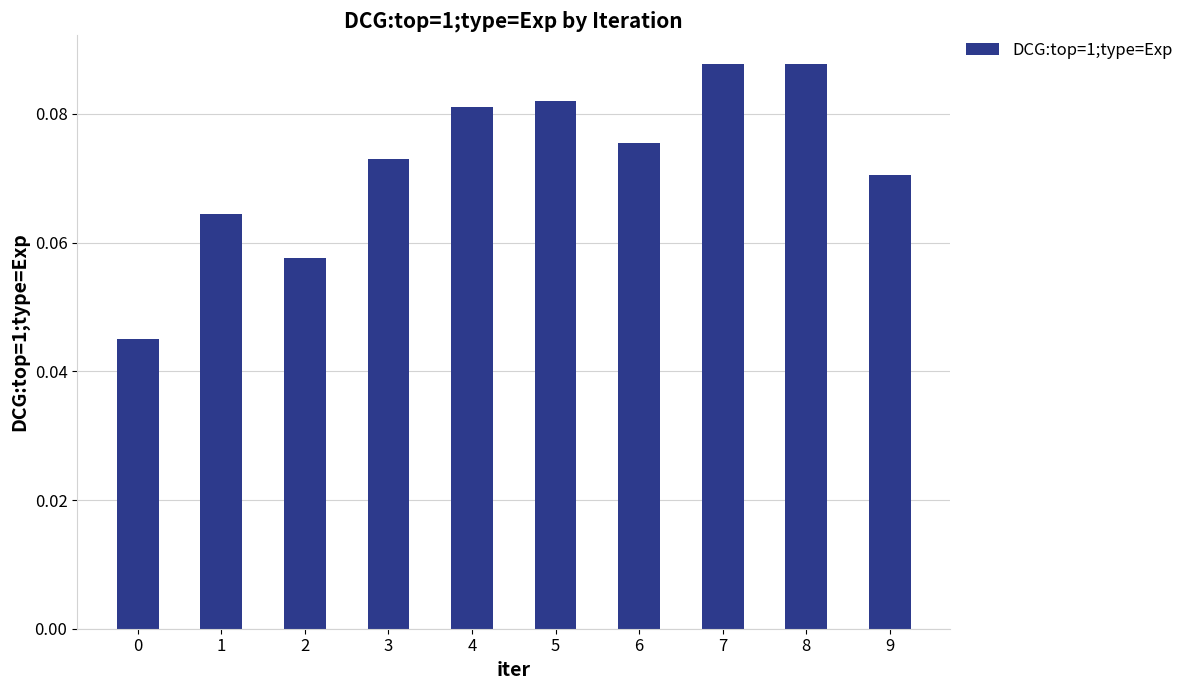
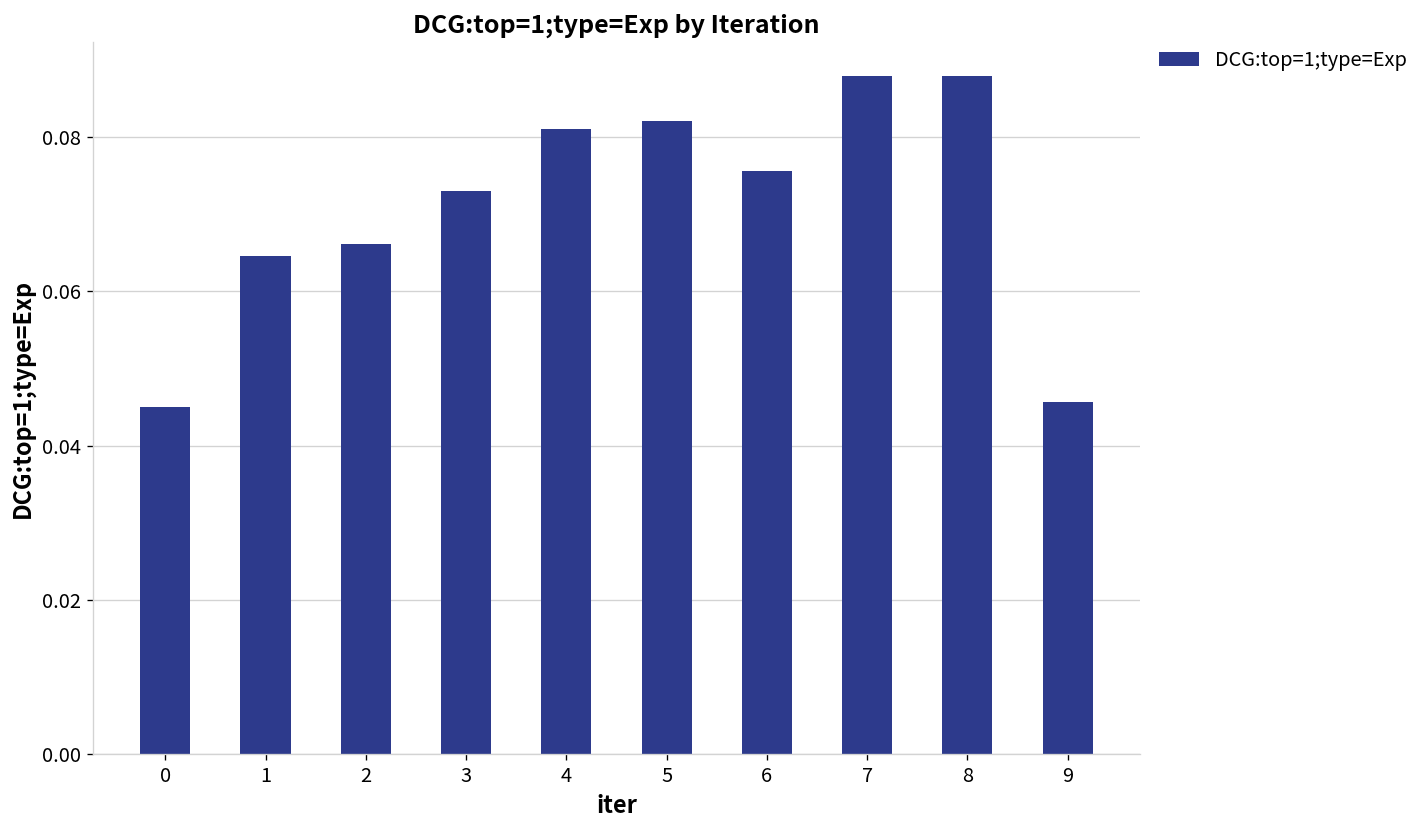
  {
    "0": 0.045,
    "1": 0.064,
-   "2": 0.058,
+   "2": 0.066,
    "3": 0.073,
    "4": 0.081,
    "5": 0.082,
    "6": 0.076,
    "7": 0.088,
    "8": 0.088,
-   "9": 0.071
+   "9": 0.046
  }
